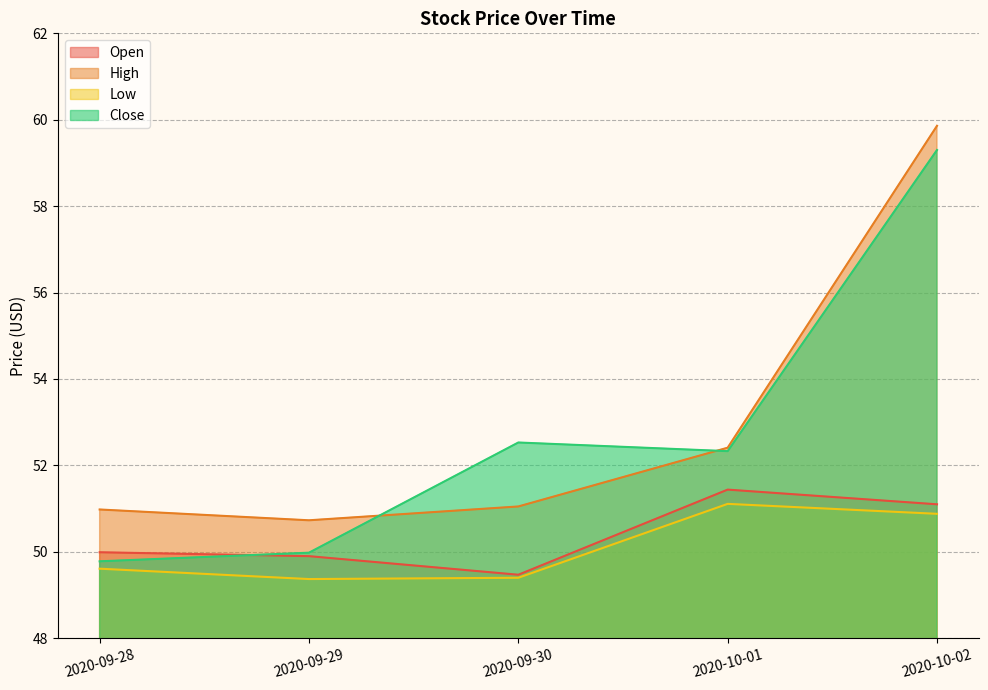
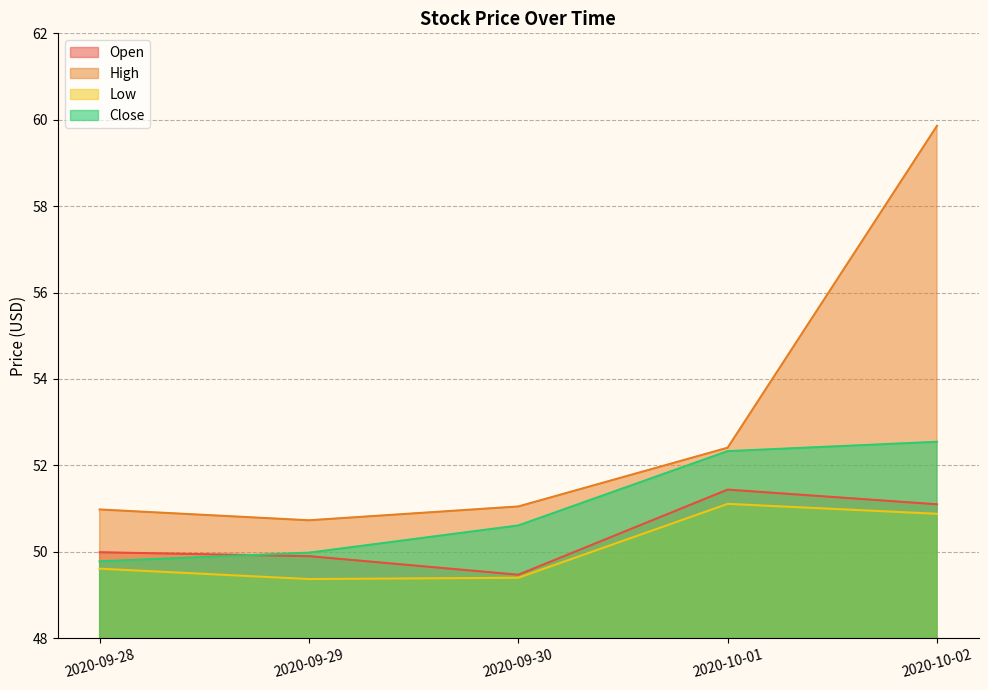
  {
    "Close": {
      "2020-09-28": 49.8,
      "2020-09-29": 50.0,
-     "2020-09-30": 52.5,
+     "2020-09-30": 50.6,
      "2020-10-01": 52.3,
-     "2020-10-02": 59.3
+     "2020-10-02": 52.5
    }
  }
